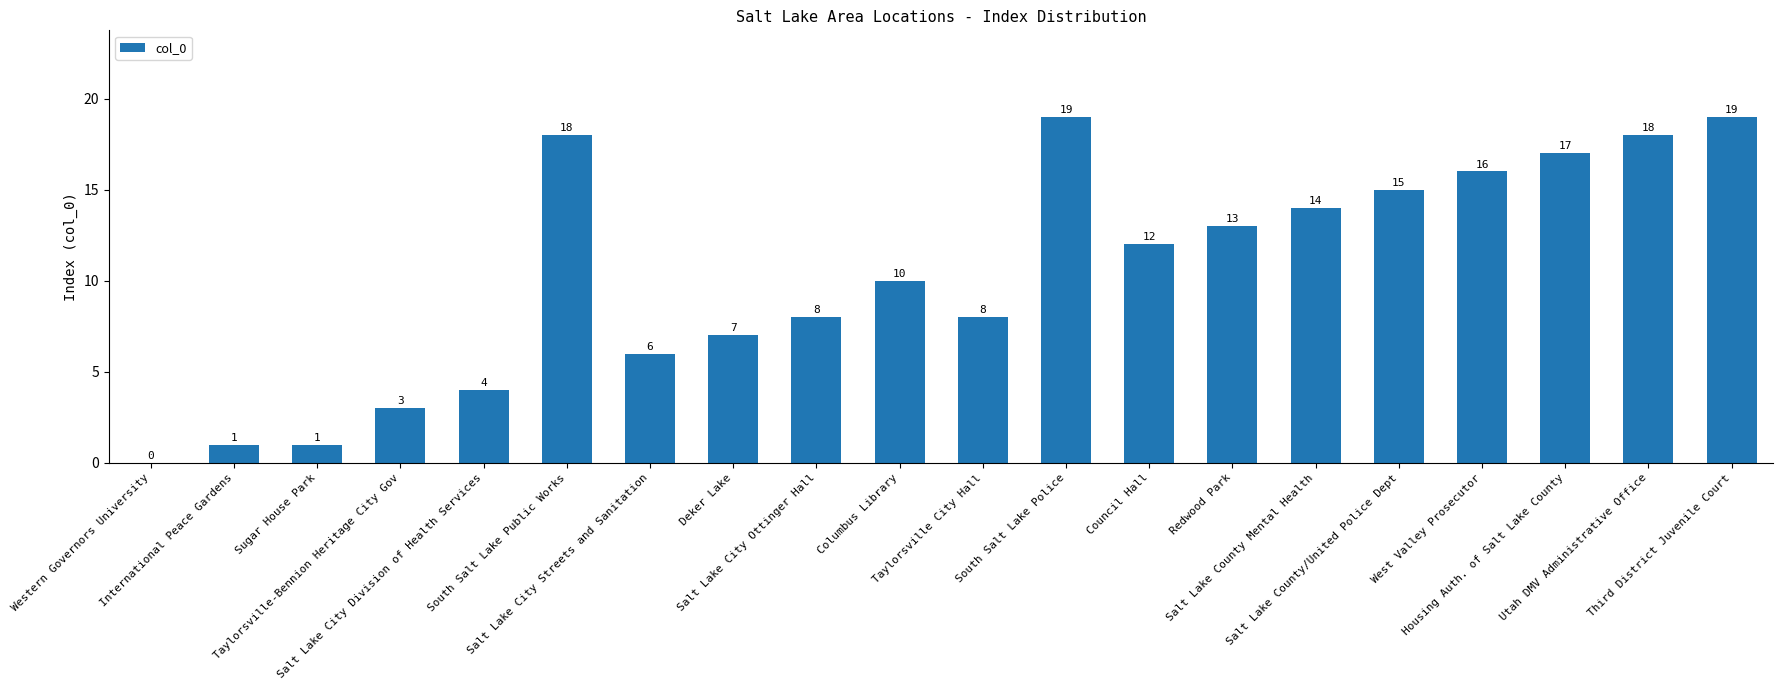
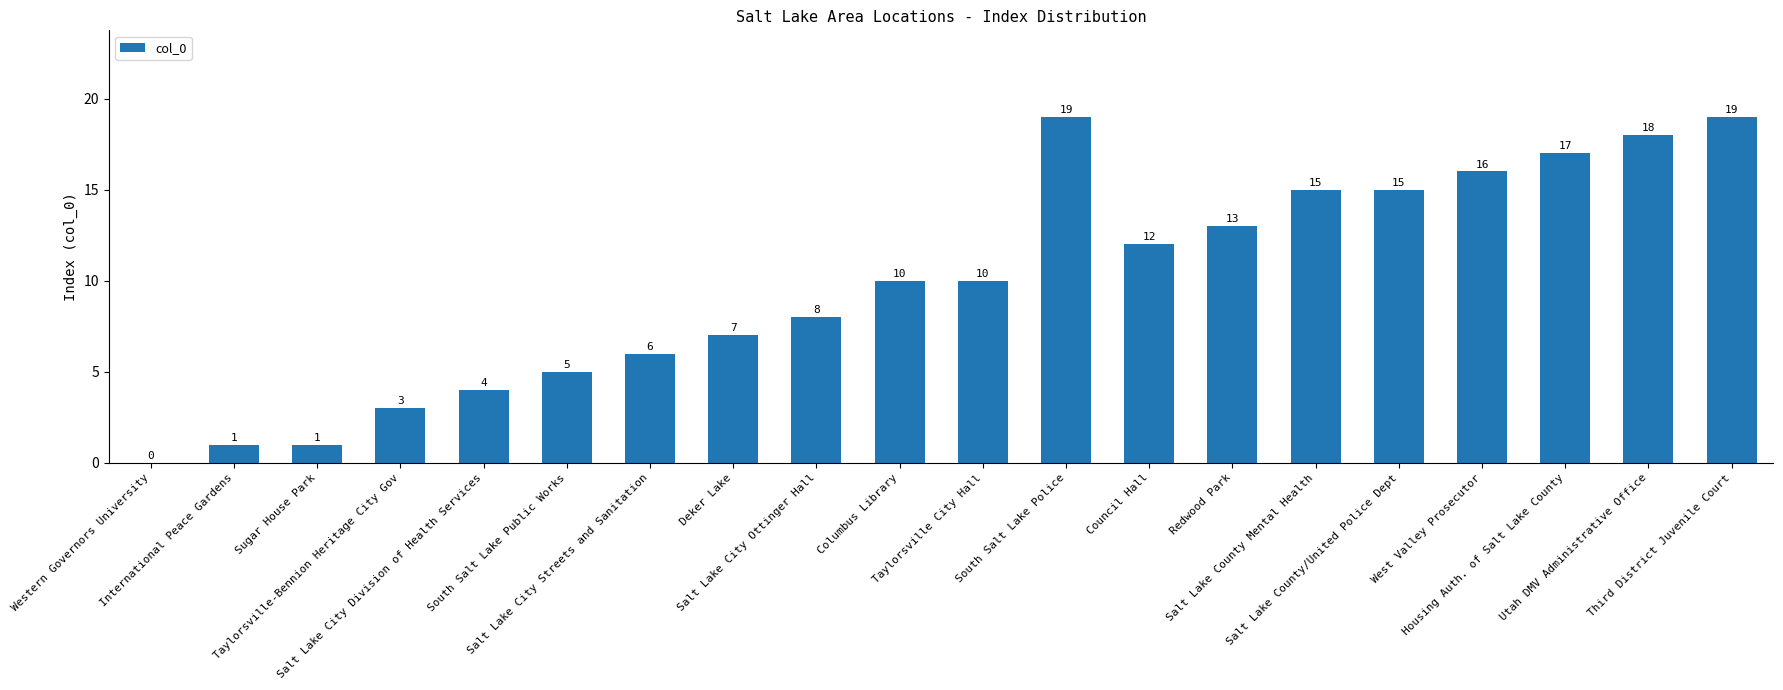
  {
    "Western Governors University": 0,
    "International Peace Gardens": 1,
    "Sugar House Park": 1,
    "Taylorsville-Bennion Heritage City Gov": 3,
    "Salt Lake City Division of Health Services": 4,
-   "South Salt Lake Public Works": 18,
+   "South Salt Lake Public Works": 5,
    "Salt Lake City Streets and Sanitation": 6,
    "Deker Lake": 7,
    "Salt Lake City Ottinger Hall": 8,
    "Columbus Library": 10,
-   "Taylorsville City Hall": 8,
+   "Taylorsville City Hall": 10,
    "South Salt Lake Police": 19,
    "Council Hall": 12,
    "Redwood Park": 13,
-   "Salt Lake County Mental Health": 14,
+   "Salt Lake County Mental Health": 15,
    "Salt Lake County/United Police Dept": 15,
    "West Valley Prosecutor": 16,
    "Housing Auth. of Salt Lake County": 17,
    "Utah DMV Administrative Office": 18,
    "Third District Juvenile Court": 19
  }
